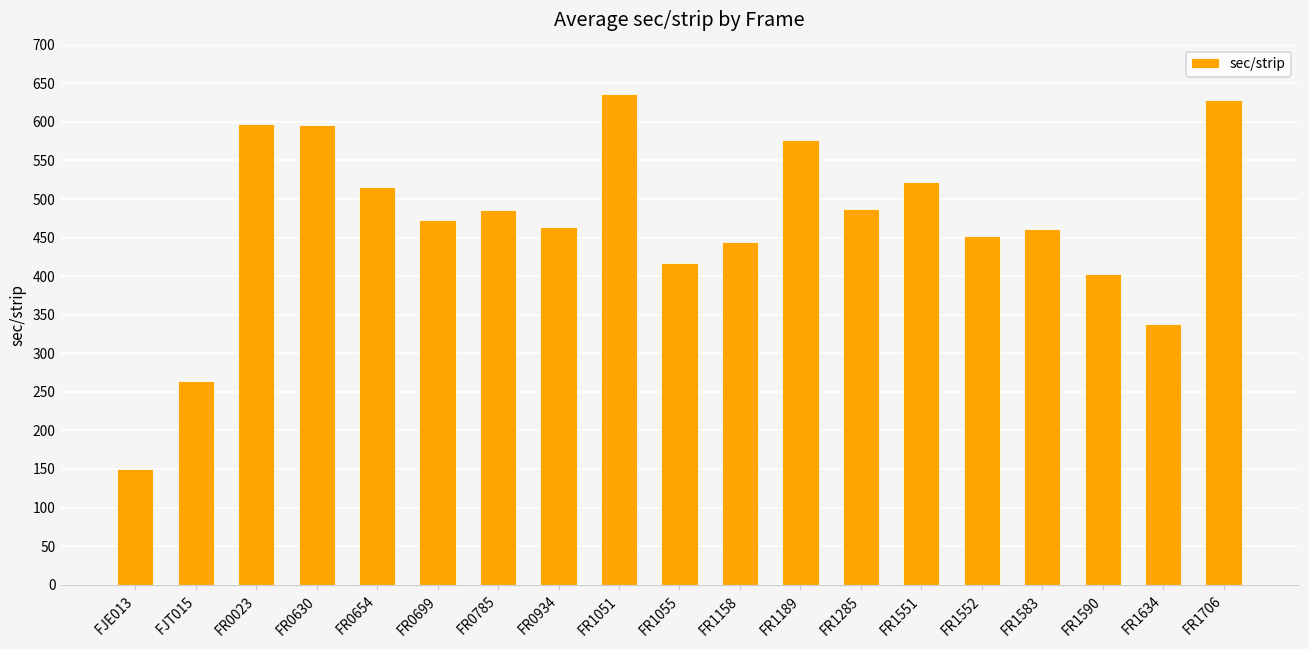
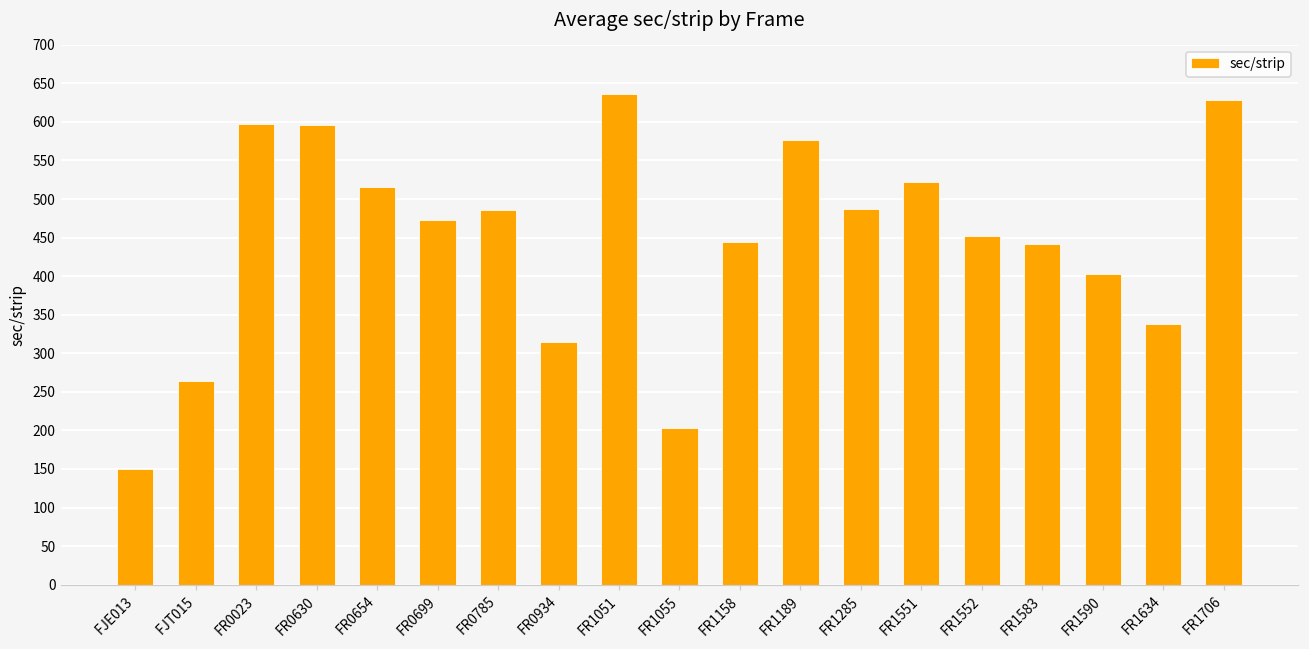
  {
    "FJE013": 150,
    "FJT015": 260,
    "FR0023": 600,
    "FR0630": 600,
    "FR0654": 520,
    "FR0699": 470,
    "FR0785": 490,
-   "FR0934": 460,
+   "FR0934": 320,
    "FR1051": 640,
-   "FR1055": 420,
+   "FR1055": 200,
    "FR1158": 440,
    "FR1189": 580,
    "FR1285": 490,
    "FR1551": 520,
    "FR1552": 450,
-   "FR1583": 460,
+   "FR1583": 440,
    "FR1590": 400,
    "FR1634": 340,
    "FR1706": 630
  }
